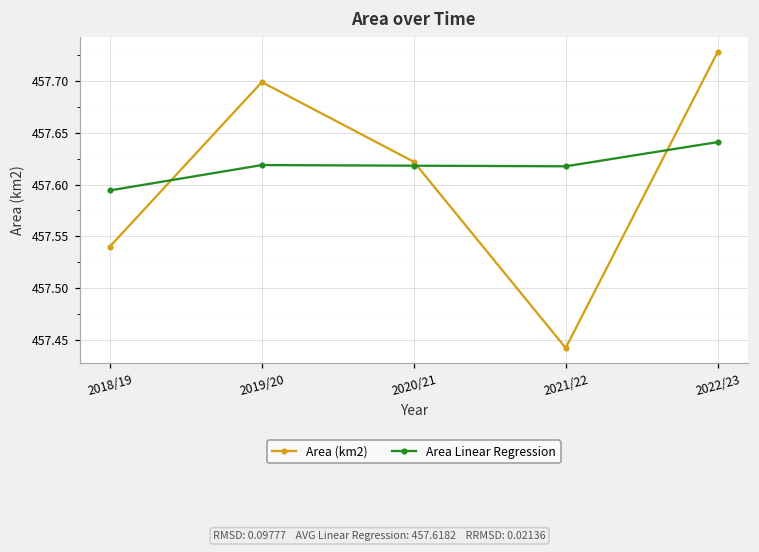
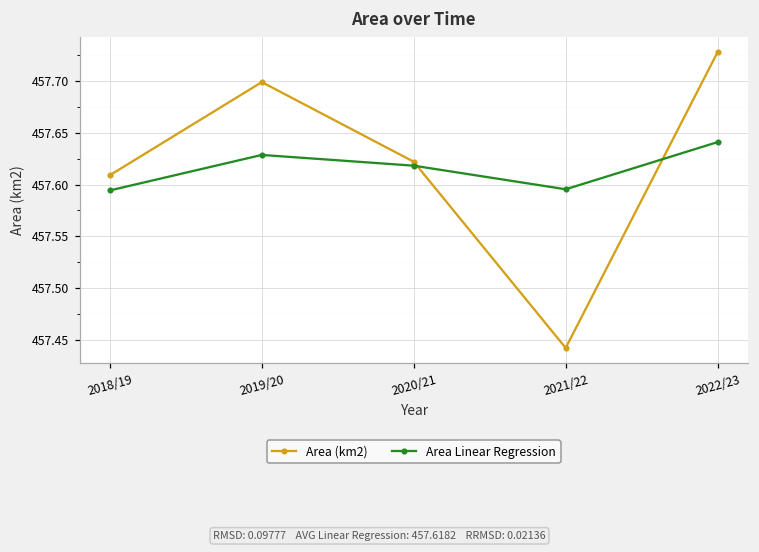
  {
    "Area (km2)": {
-     "2018/19": 457.54,
+     "2018/19": 457.61,
      "2019/20": 457.70,
      "2020/21": 457.62,
      "2021/22": 457.44,
      "2022/23": 457.73
    },
    "Area Linear Regression": {
      "2018/19": 457.59,
-     "2019/20": 457.62,
+     "2019/20": 457.63,
      "2020/21": 457.62,
-     "2021/22": 457.62,
+     "2021/22": 457.60,
      "2022/23": 457.64
    }
  }
